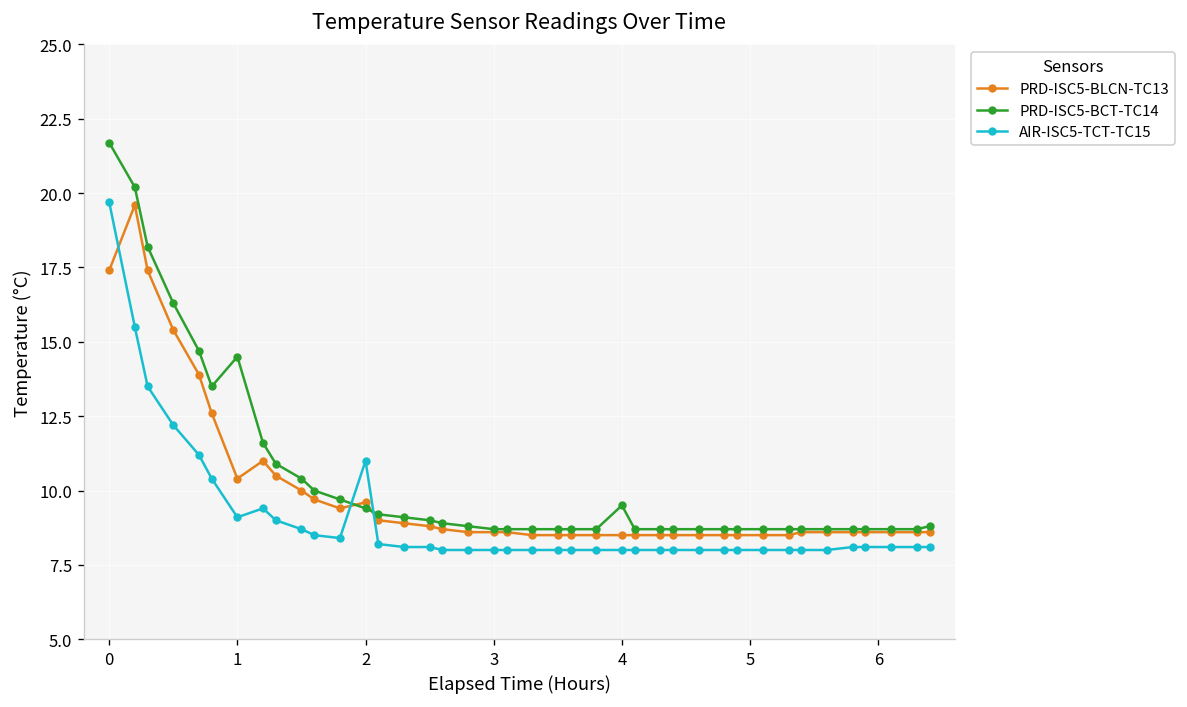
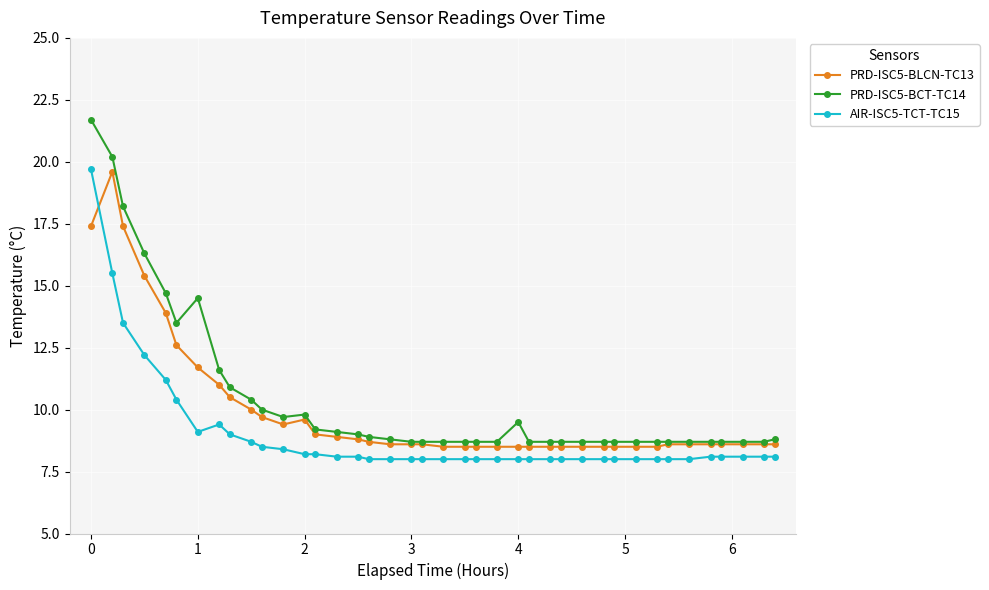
  {
    "PRD-ISC5-BLCN-TC13": {
      "0": 17.4,
-     "1": 10.4,
+     "1": 11.7,
      "2": 9.6,
      "4": 8.5
    },
    "PRD-ISC5-BCT-TC14": {
      "0": 21.7,
      "1": 14.5,
-     "2": 9.4,
+     "2": 9.8,
      "4": 9.5
    },
    "AIR-ISC5-TCT-TC15": {
      "0": 19.7,
      "1": 9.1,
-     "2": 11.0,
+     "2": 8.2,
      "3": 8.0,
      "4": 8.0
    }
  }
